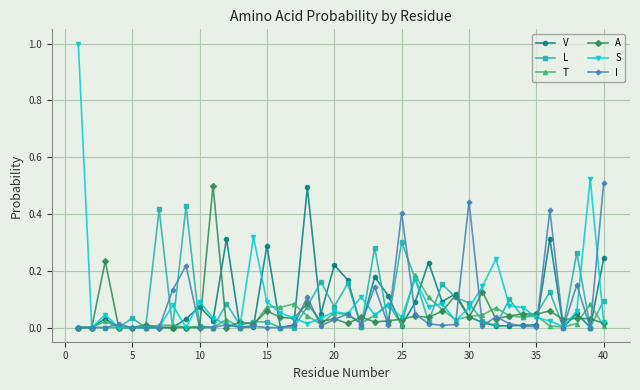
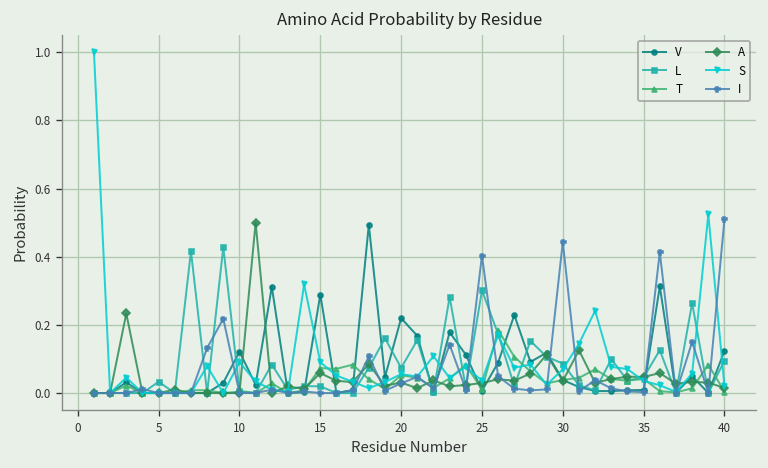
  {
    "V": {
-     "10": 0.07,
+     "10": 0.12,
      "15": 0.29,
      "20": 0.22,
-     "40": 0.24
+     "40": 0.12
    },
    "I": {
      "15": 0.00,
      "25": 0.40,
      "30": 0.44,
      "40": 0.51
    }
  }
